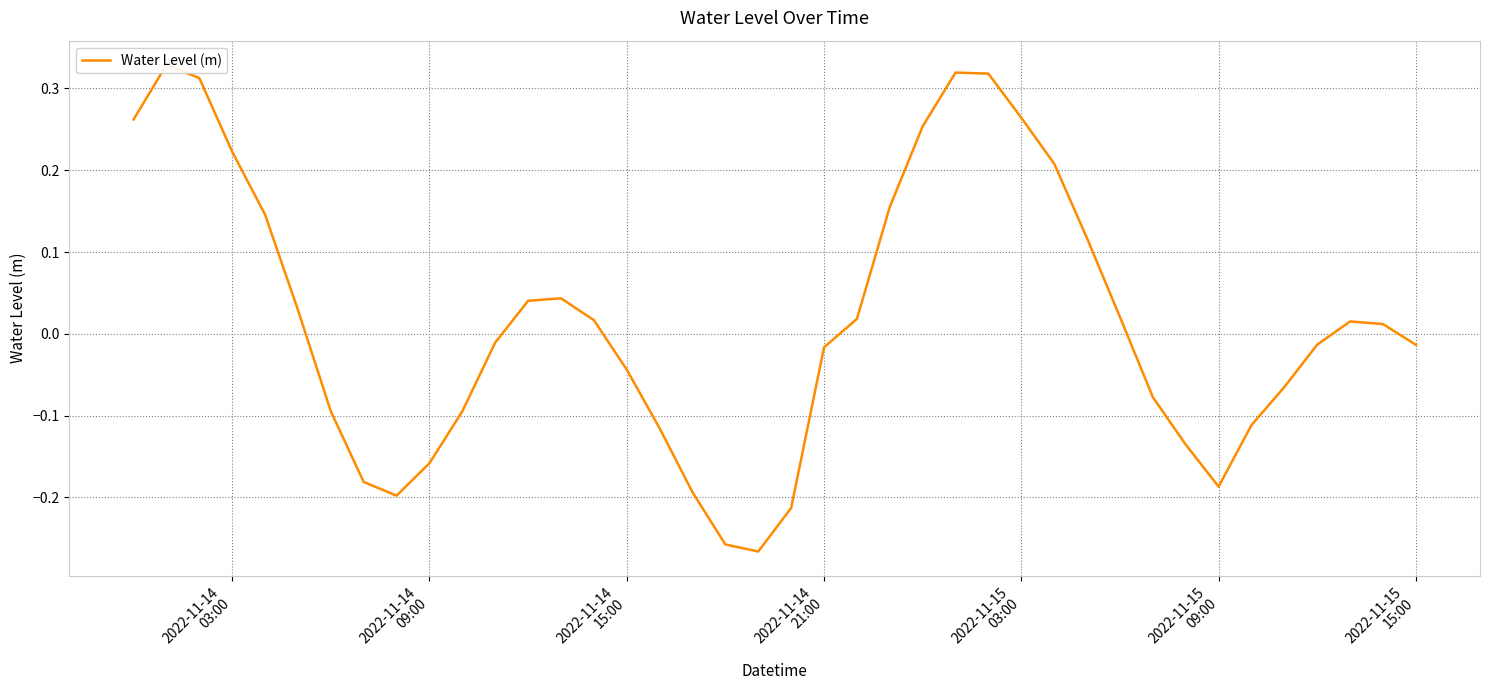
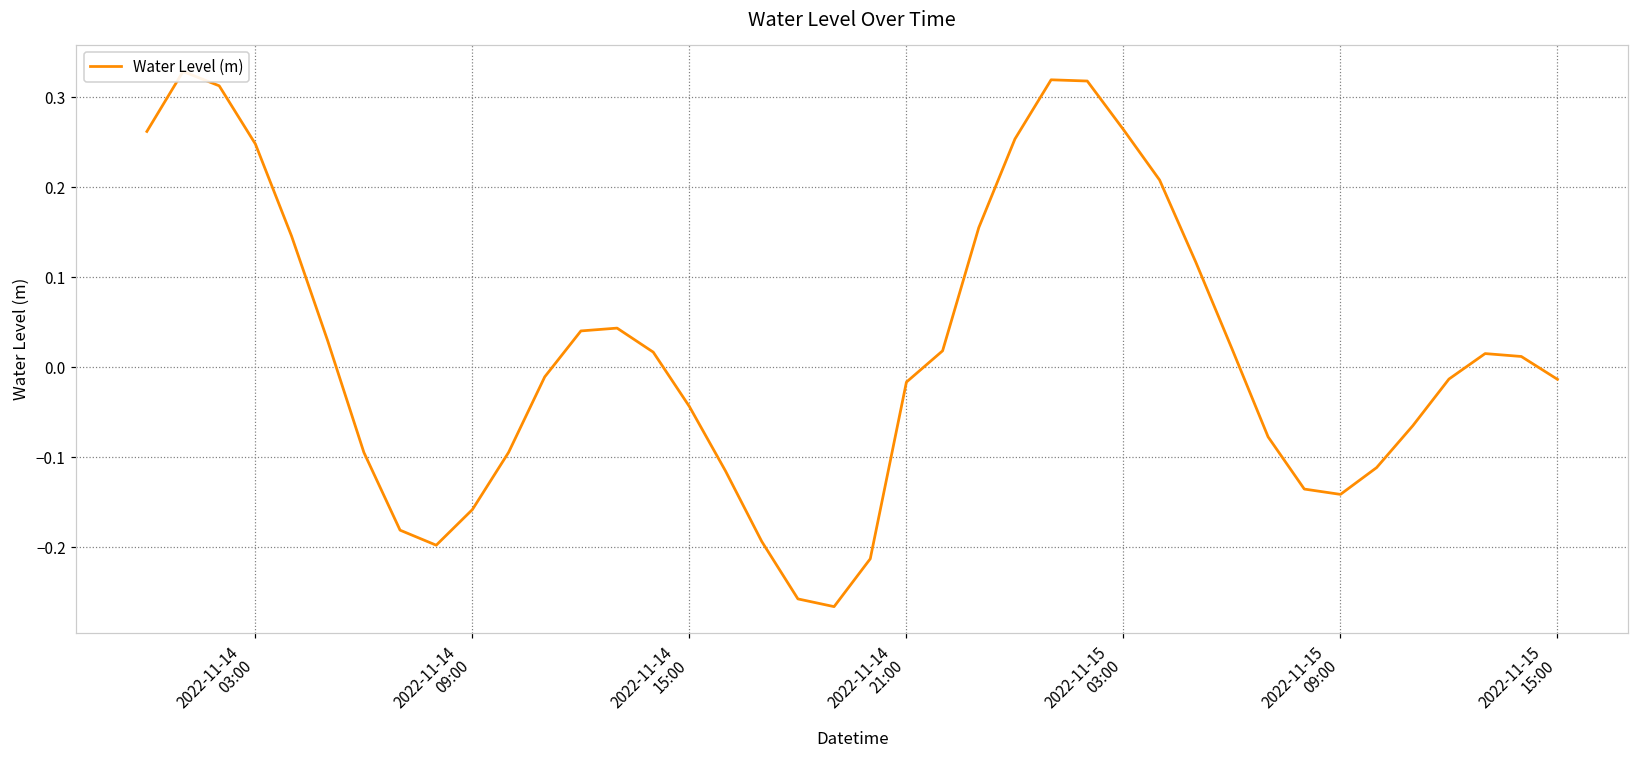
  {
-   "2022-11-14 03:00": 0.22,
+   "2022-11-14 03:00": 0.25,
    "2022-11-14 09:00": -0.16,
    "2022-11-14 15:00": -0.04,
    "2022-11-14 21:00": -0.02,
    "2022-11-15 03:00": 0.26,
-   "2022-11-15 09:00": -0.19,
+   "2022-11-15 09:00": -0.14,
    "2022-11-15 15:00": -0.01
  }
